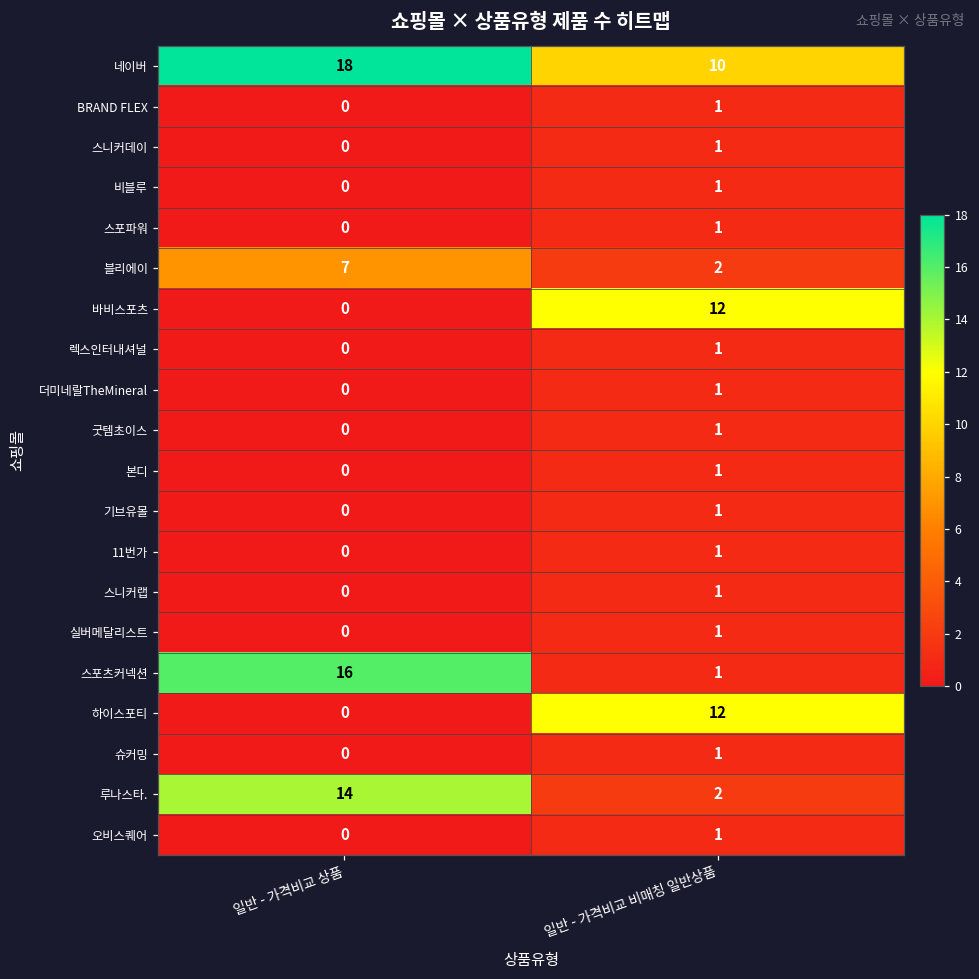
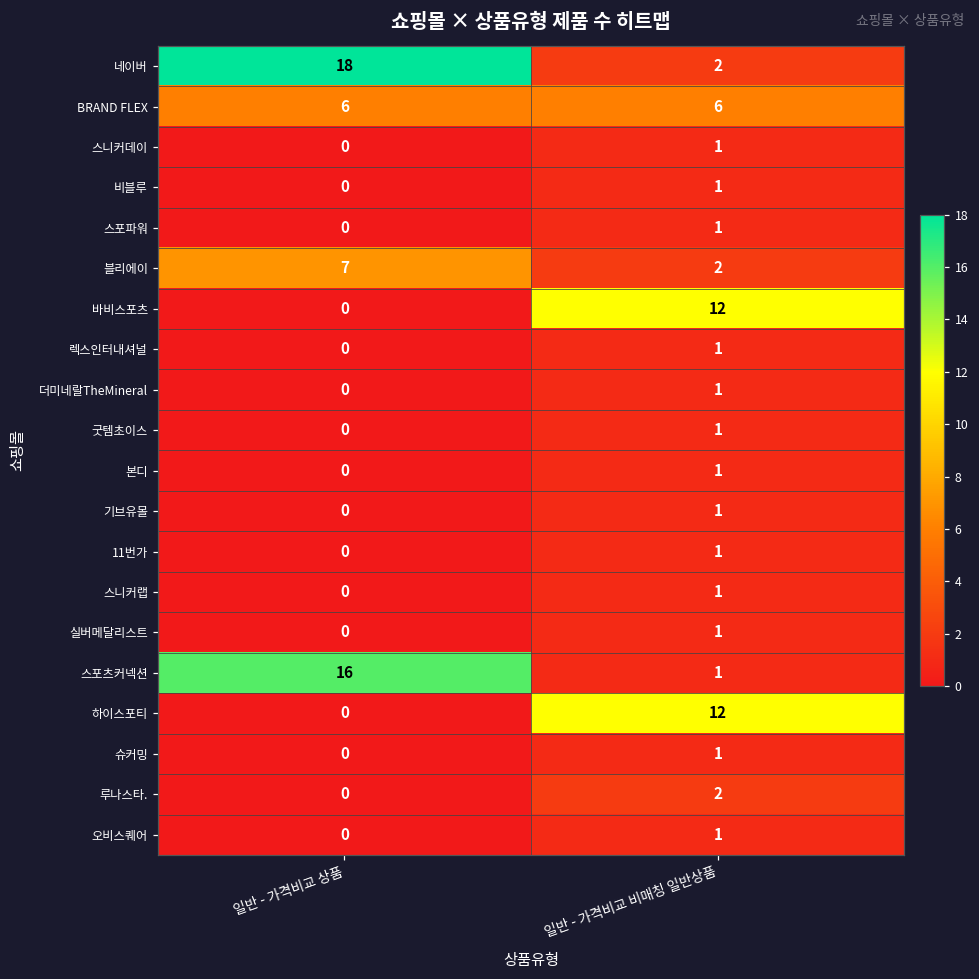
  {
    "네이버": {
      "일반 - 가격비교 상품": 18,
-     "일반 - 가격비교 비매칭 일반상품": 10
+     "일반 - 가격비교 비매칭 일반상품": 2
    },
    "BRAND FLEX": {
-     "일반 - 가격비교 상품": 0,
-     "일반 - 가격비교 비매칭 일반상품": 1
+     "일반 - 가격비교 상품": 6,
+     "일반 - 가격비교 비매칭 일반상품": 6
    },
    "스니커데이": {
      "일반 - 가격비교 상품": 0,
      "일반 - 가격비교 비매칭 일반상품": 1
    },
    "비블루": {
      "일반 - 가격비교 상품": 0,
      "일반 - 가격비교 비매칭 일반상품": 1
    },
    "스포파워": {
      "일반 - 가격비교 상품": 0,
      "일반 - 가격비교 비매칭 일반상품": 1
    },
    "블리에이": {
      "일반 - 가격비교 상품": 7,
      "일반 - 가격비교 비매칭 일반상품": 2
    },
    "바비스포츠": {
      "일반 - 가격비교 상품": 0,
      "일반 - 가격비교 비매칭 일반상품": 12
    },
    "렉스인터내셔널": {
      "일반 - 가격비교 상품": 0,
      "일반 - 가격비교 비매칭 일반상품": 1
    },
    "더미네랄TheMineral": {
      "일반 - 가격비교 상품": 0,
      "일반 - 가격비교 비매칭 일반상품": 1
    },
    "굿템초이스": {
      "일반 - 가격비교 상품": 0,
      "일반 - 가격비교 비매칭 일반상품": 1
    },
    "본디": {
      "일반 - 가격비교 상품": 0,
      "일반 - 가격비교 비매칭 일반상품": 1
    },
    "기브유몰": {
      "일반 - 가격비교 상품": 0,
      "일반 - 가격비교 비매칭 일반상품": 1
    },
    "11번가": {
      "일반 - 가격비교 상품": 0,
      "일반 - 가격비교 비매칭 일반상품": 1
    },
    "스니커랩": {
      "일반 - 가격비교 상품": 0,
      "일반 - 가격비교 비매칭 일반상품": 1
    },
    "실버메달리스트": {
      "일반 - 가격비교 상품": 0,
      "일반 - 가격비교 비매칭 일반상품": 1
    },
    "스포츠커넥션": {
      "일반 - 가격비교 상품": 16,
      "일반 - 가격비교 비매칭 일반상품": 1
    },
    "하이스포티": {
      "일반 - 가격비교 상품": 0,
      "일반 - 가격비교 비매칭 일반상품": 12
    },
    "슈커밍": {
      "일반 - 가격비교 상품": 0,
      "일반 - 가격비교 비매칭 일반상품": 1
    },
    "루나스타.": {
-     "일반 - 가격비교 상품": 14,
+     "일반 - 가격비교 상품": 0,
      "일반 - 가격비교 비매칭 일반상품": 2
    },
    "오비스퀘어": {
      "일반 - 가격비교 상품": 0,
      "일반 - 가격비교 비매칭 일반상품": 1
    }
  }
